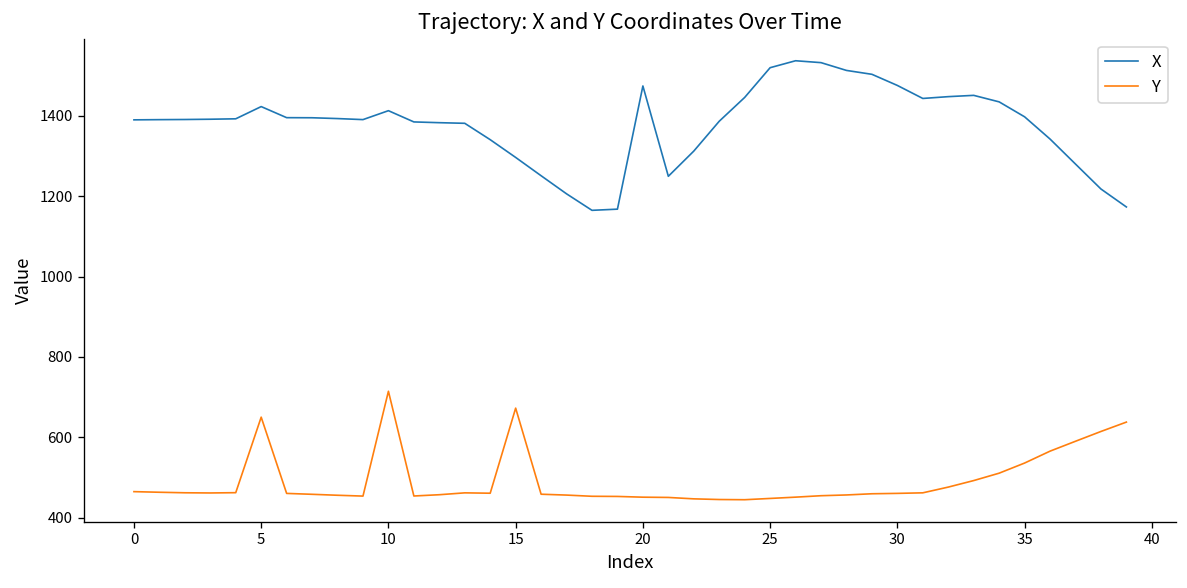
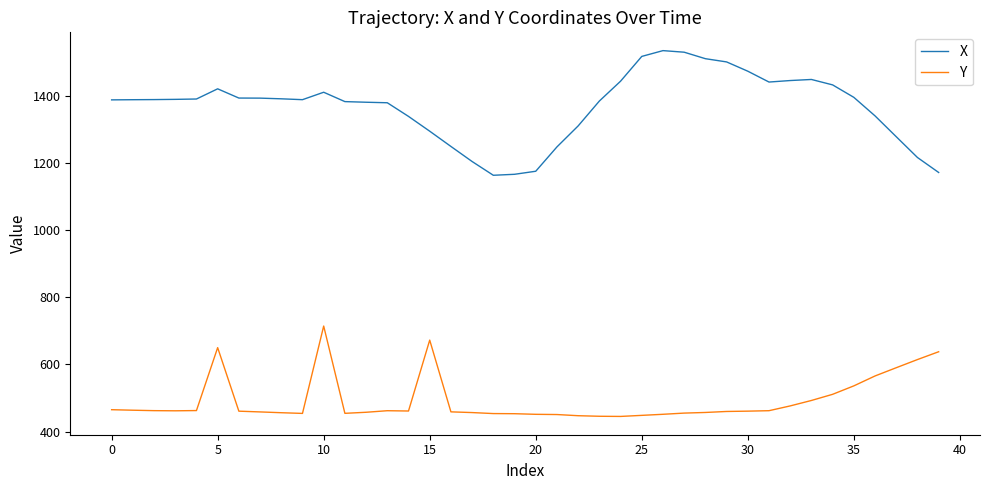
  {
    "X": {
      "0": 1390,
      "5": 1420,
      "10": 1410,
      "15": 1300,
-     "20": 1470,
+     "20": 1180,
      "25": 1520,
      "30": 1480,
      "35": 1400
    },
    "Y": {
      "0": 470,
      "5": 650,
      "10": 710,
      "15": 670,
      "20": 450,
      "25": 450,
      "30": 460,
      "35": 540
    }
  }
